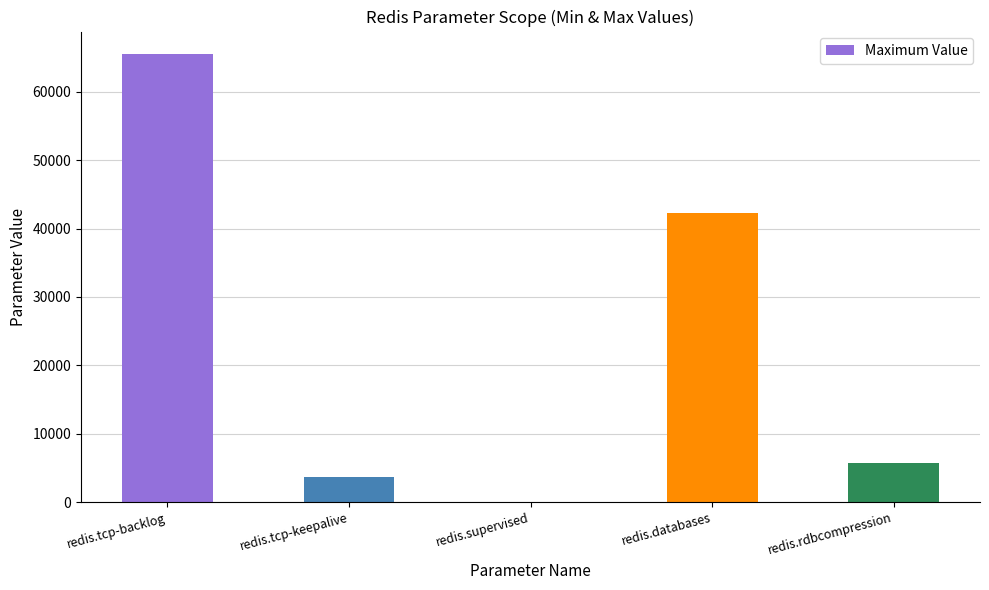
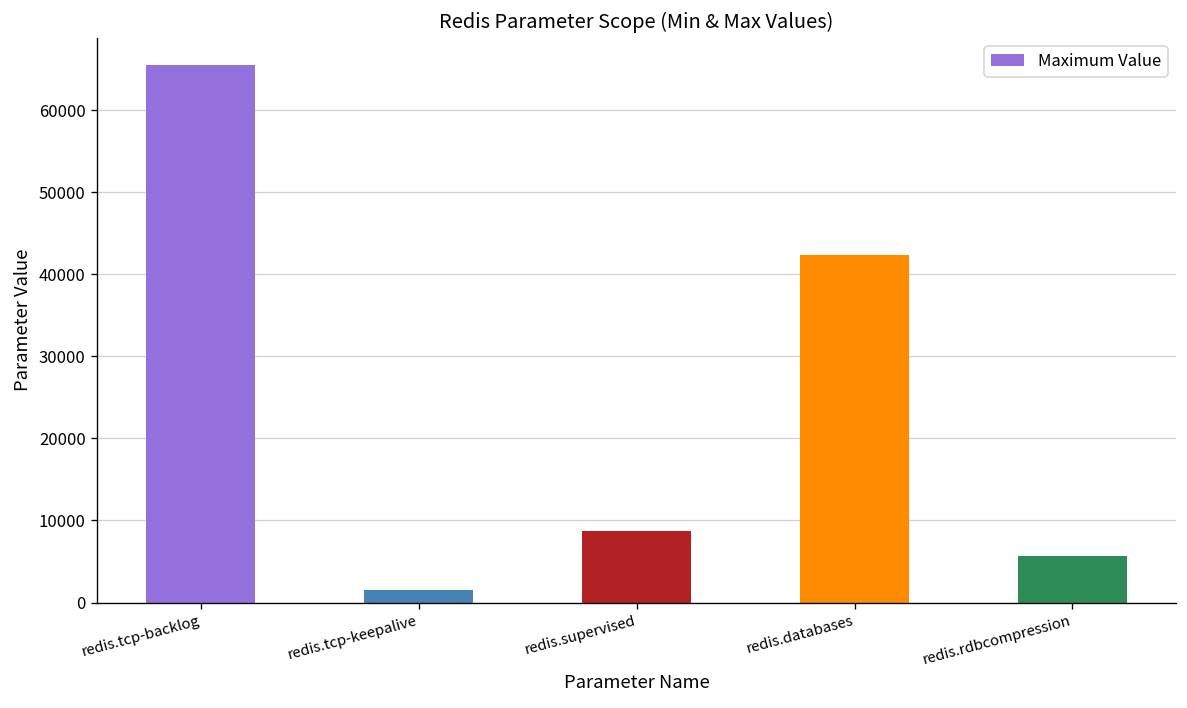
  {
    "redis.tcp-backlog": 66000,
-   "redis.tcp-keepalive": 4000,
-   "redis.supervised": 0,
+   "redis.tcp-keepalive": 2000,
+   "redis.supervised": 9000,
    "redis.databases": 42000,
    "redis.rdbcompression": 6000
  }
